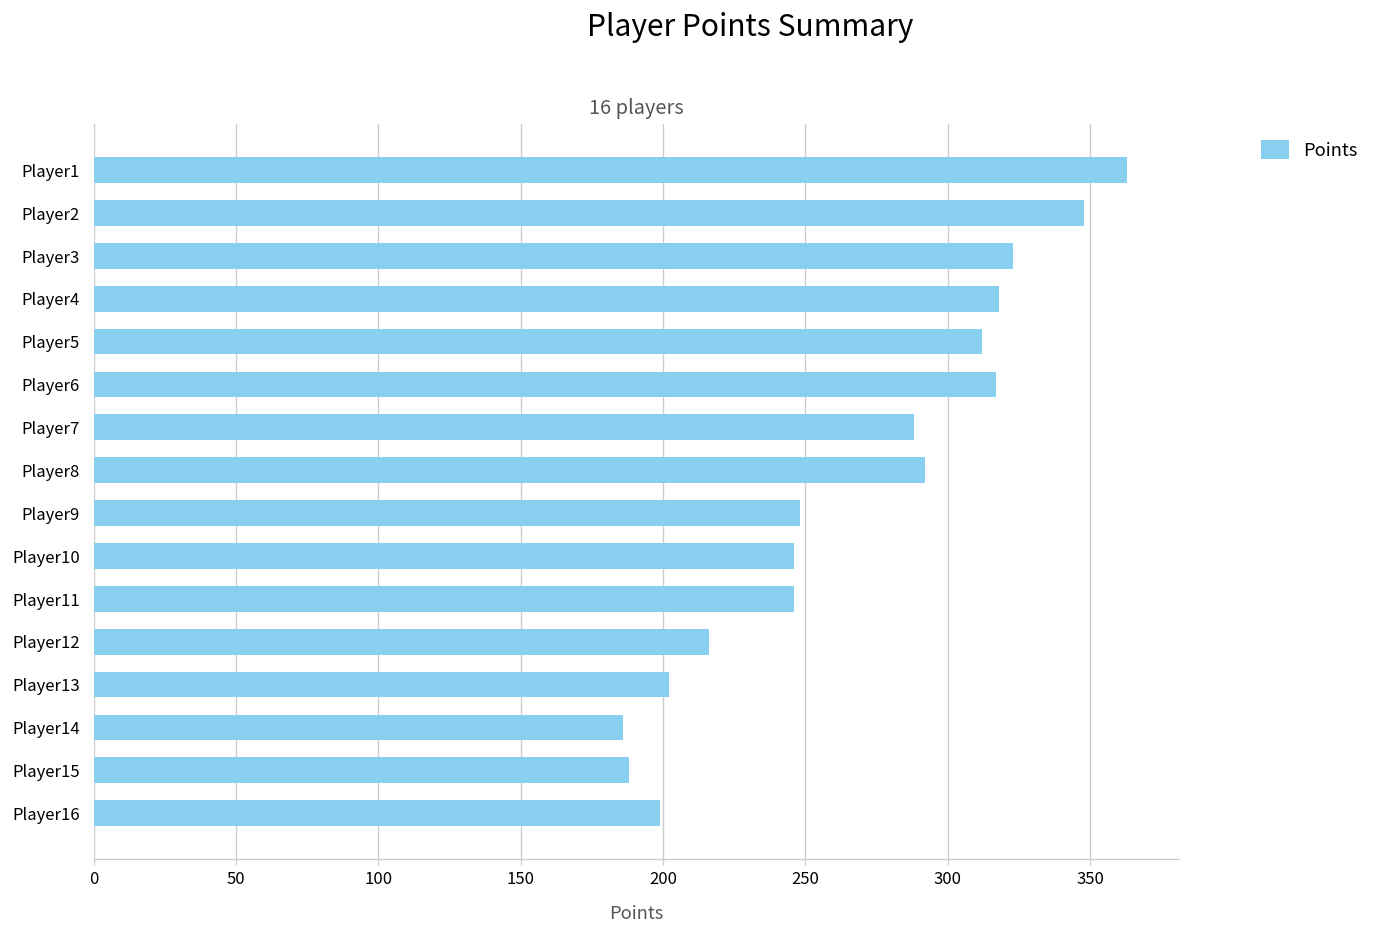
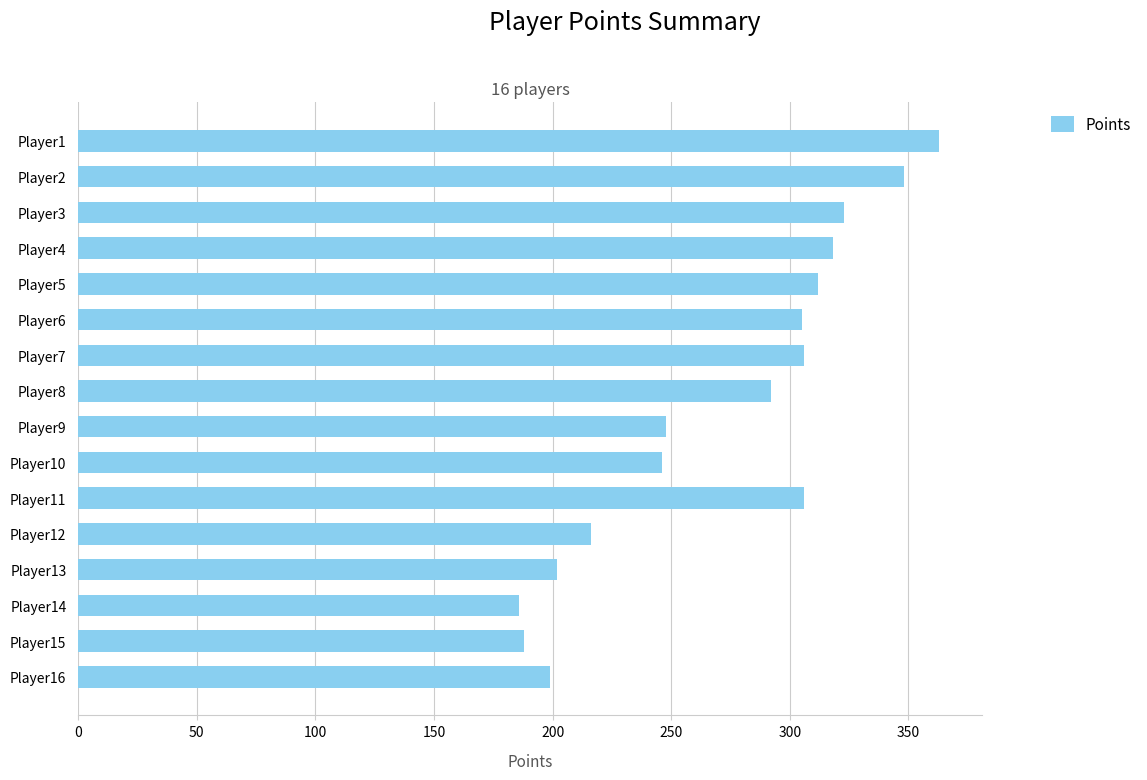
  {
    "Player1": 363,
    "Player2": 348,
    "Player3": 323,
    "Player4": 318,
    "Player5": 312,
-   "Player6": 317,
-   "Player7": 288,
+   "Player6": 305,
+   "Player7": 306,
    "Player8": 292,
    "Player9": 248,
    "Player10": 246,
-   "Player11": 246,
+   "Player11": 306,
    "Player12": 216,
    "Player13": 202,
    "Player14": 186,
    "Player15": 188,
    "Player16": 199
  }
